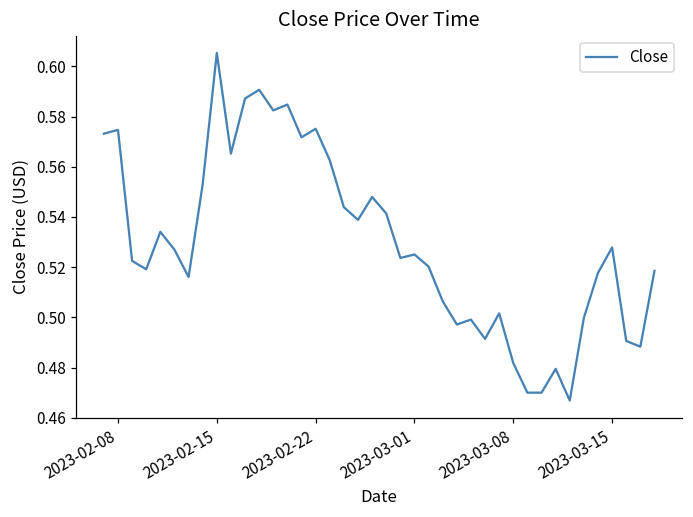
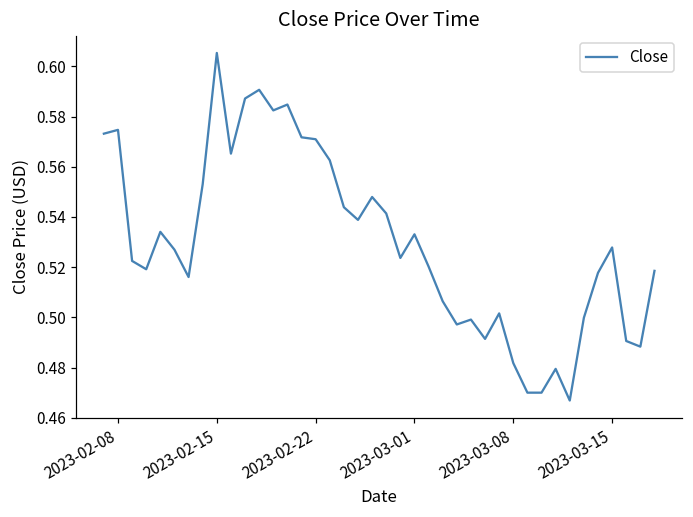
  {
    "2023-02-08": 0.575,
    "2023-02-15": 0.605,
-   "2023-02-22": 0.575,
-   "2023-03-01": 0.525,
+   "2023-02-22": 0.571,
+   "2023-03-01": 0.533,
    "2023-03-08": 0.482,
    "2023-03-15": 0.528
  }
